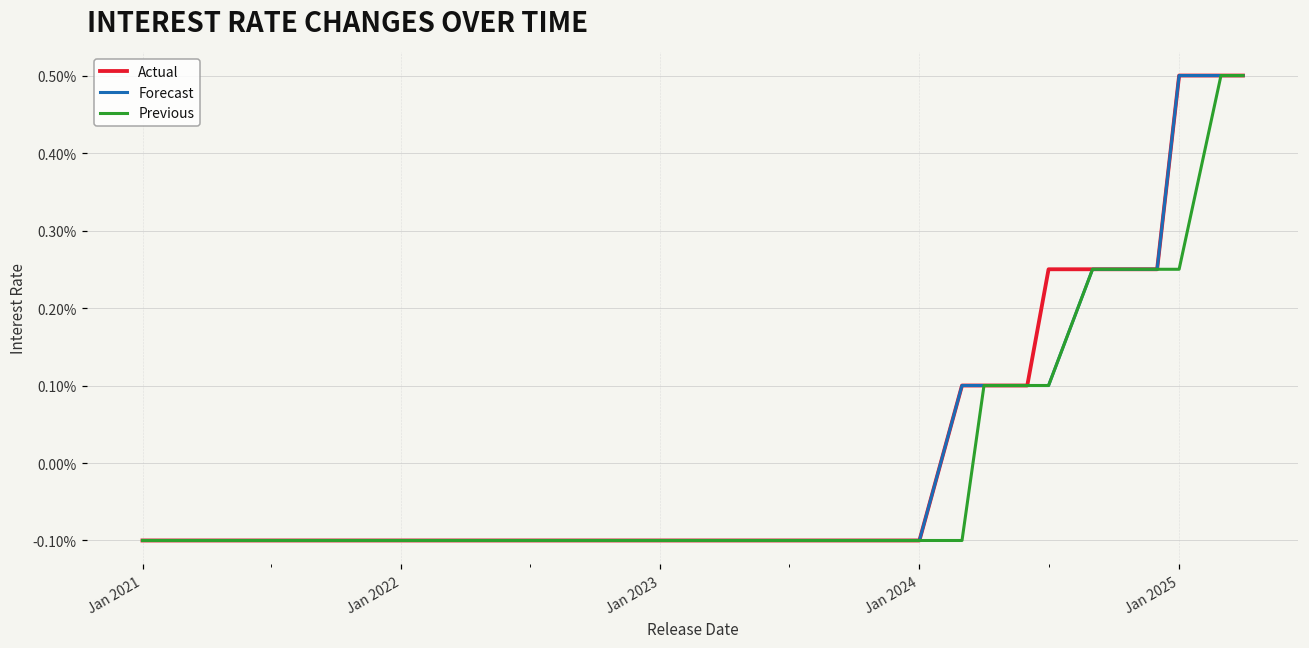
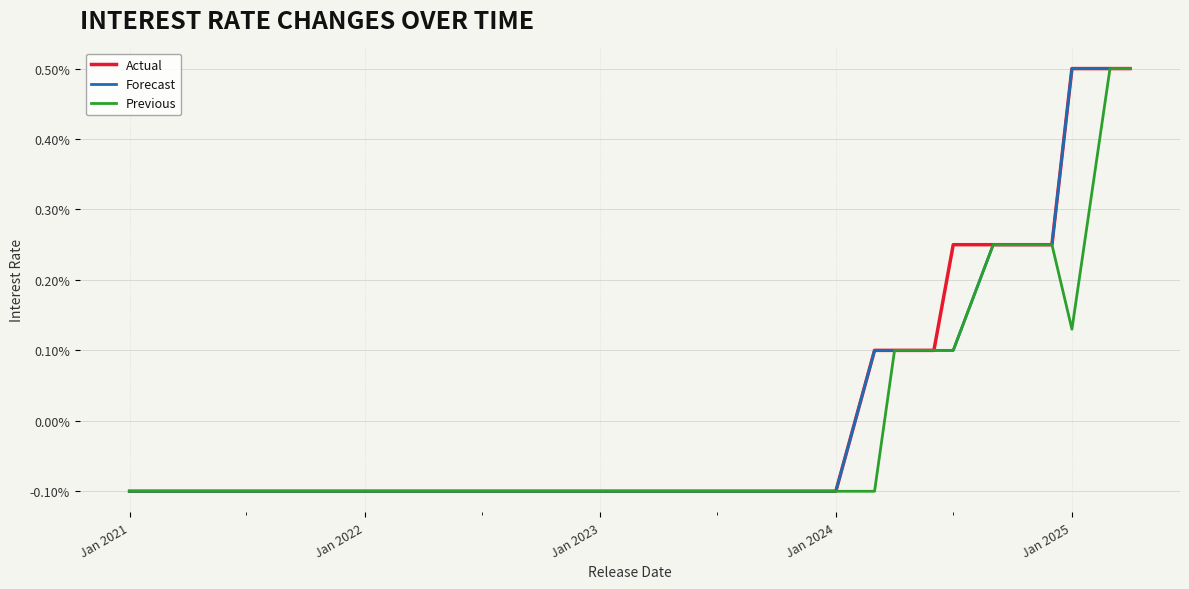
  {
    "Previous": {
-     "Jan 2025": "0.25%"
+     "Jan 2025": "0.13%"
    }
  }
